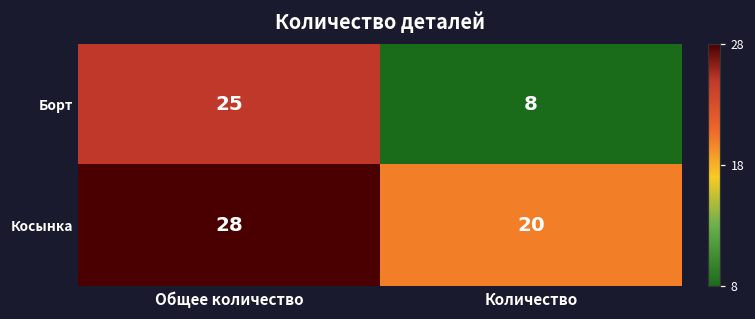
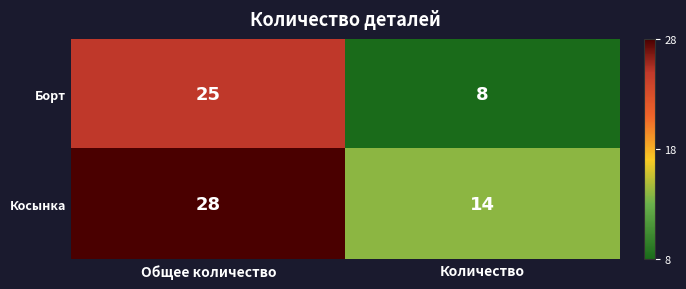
  {
    "Борт": {
      "Общее количество": 25,
      "Количество": 8
    },
    "Косынка": {
      "Общее количество": 28,
-     "Количество": 20
+     "Количество": 14
    }
  }
